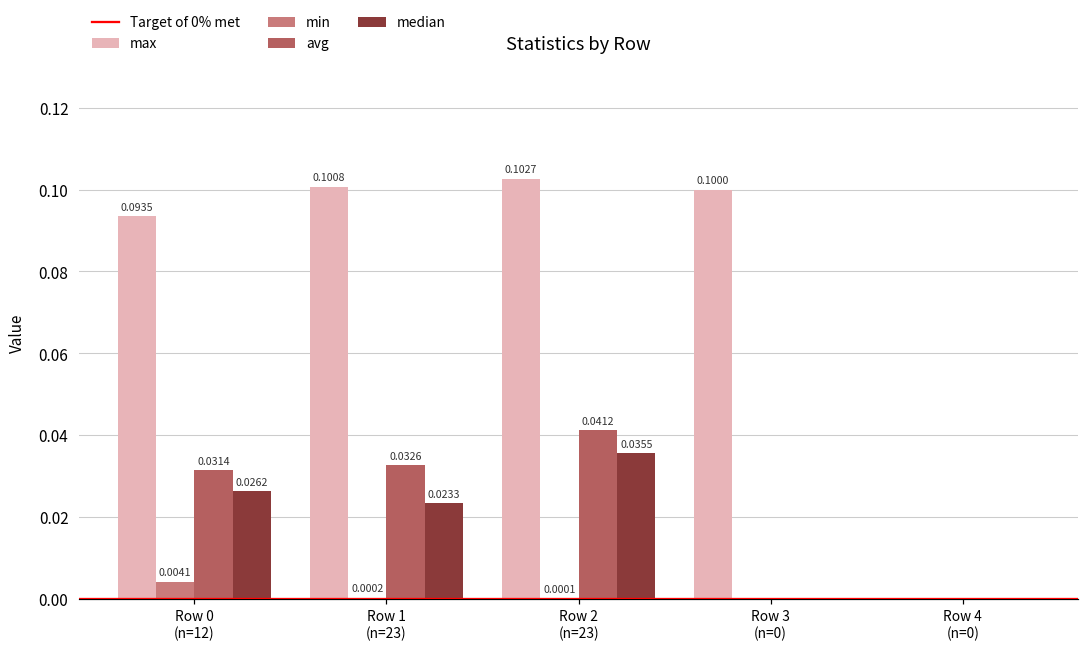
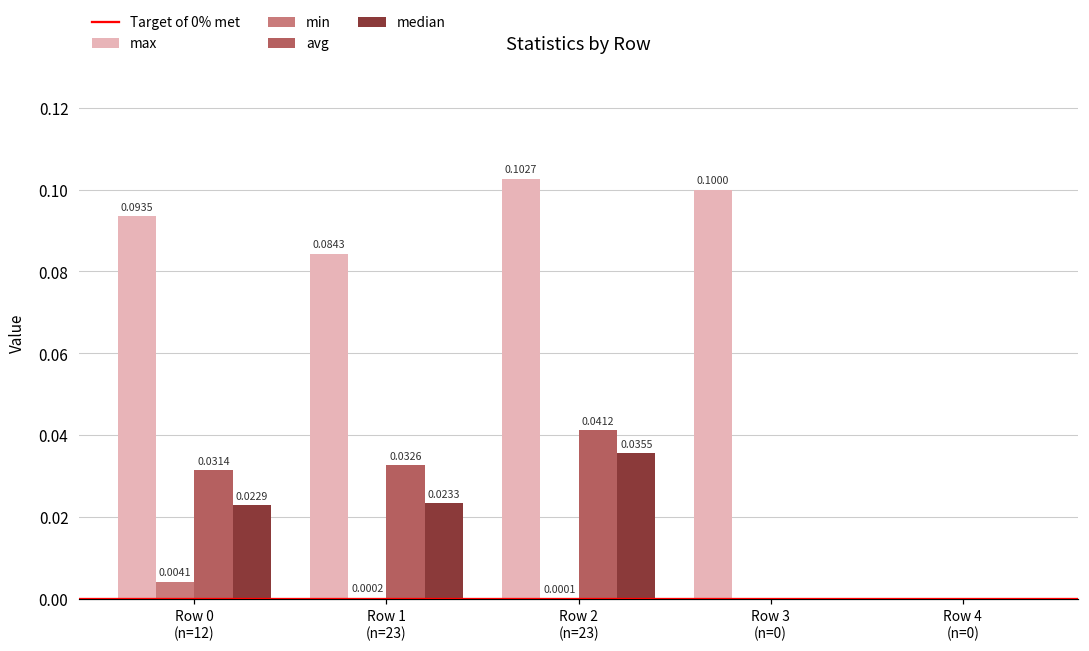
  {
    "max": {
      "Row 0 (n=12)": 0.0935,
-     "Row 1 (n=23)": 0.1008,
+     "Row 1 (n=23)": 0.0843,
      "Row 2 (n=23)": 0.1027,
      "Row 3 (n=0)": 0.1000
    },
    "median": {
-     "Row 0 (n=12)": 0.0262,
+     "Row 0 (n=12)": 0.0229,
      "Row 1 (n=23)": 0.0233,
      "Row 2 (n=23)": 0.0355
    }
  }
